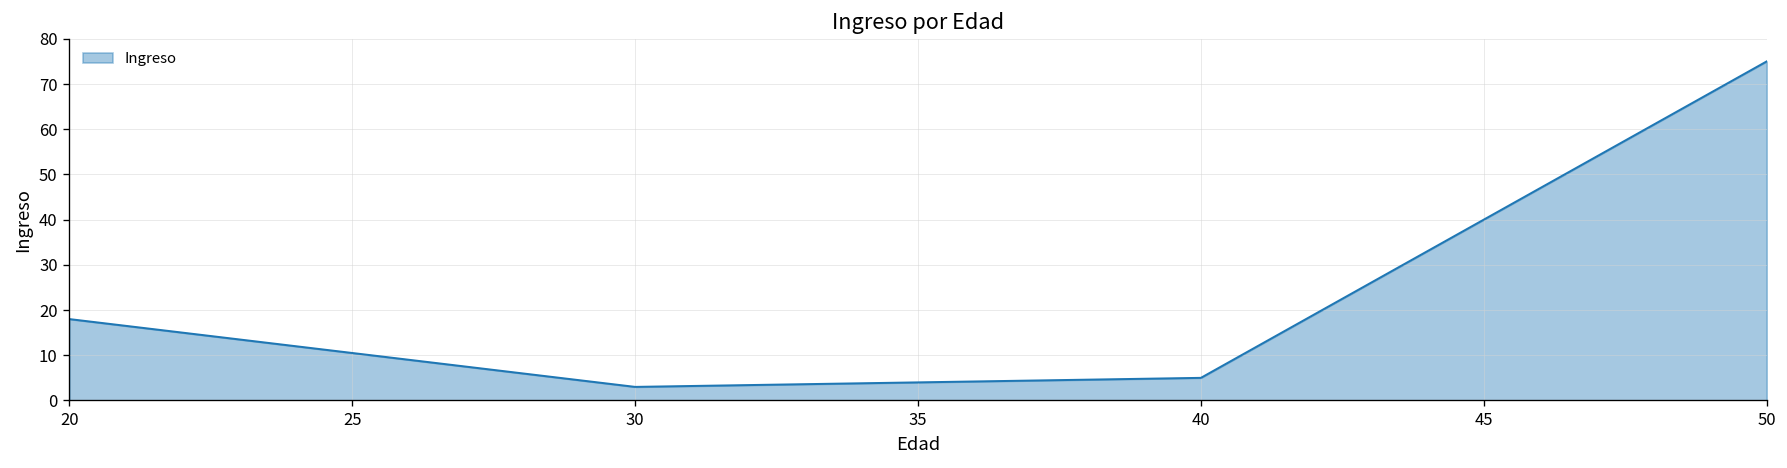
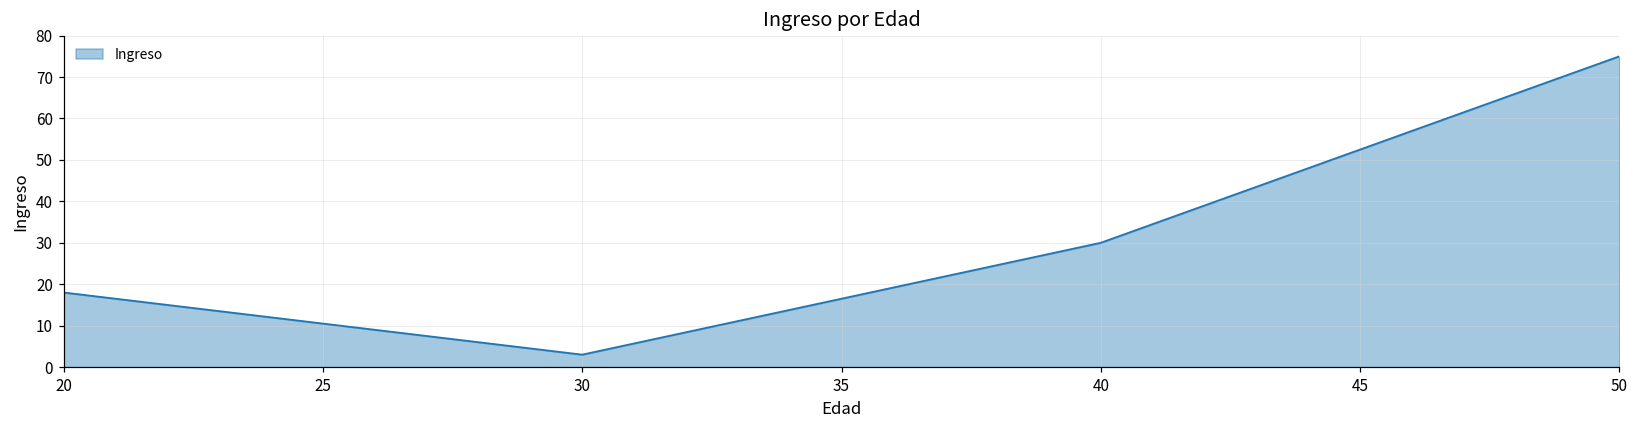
  {
    "20": 18,
    "30": 3,
-   "40": 5,
+   "40": 30,
    "50": 75
  }
